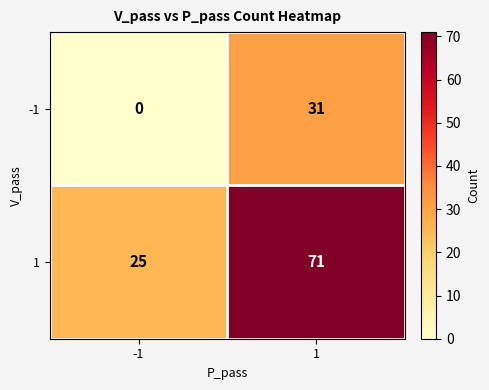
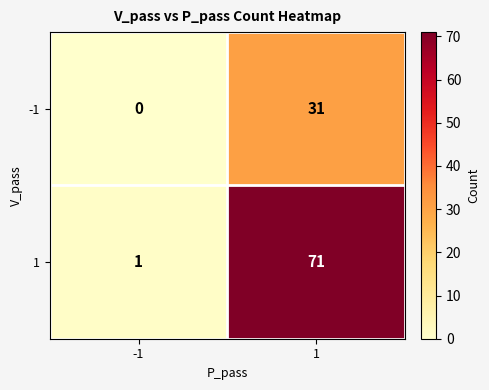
  {
    "-1": {
      "-1": 0,
      "1": 31
    },
    "1": {
-     "-1": 25,
+     "-1": 1,
      "1": 71
    }
  }
